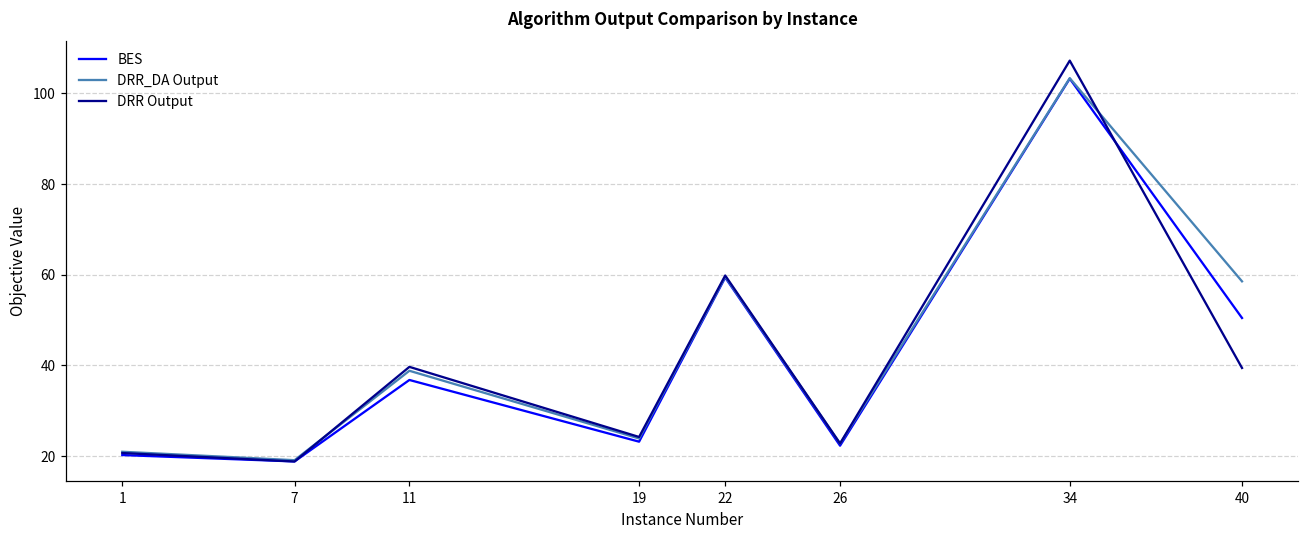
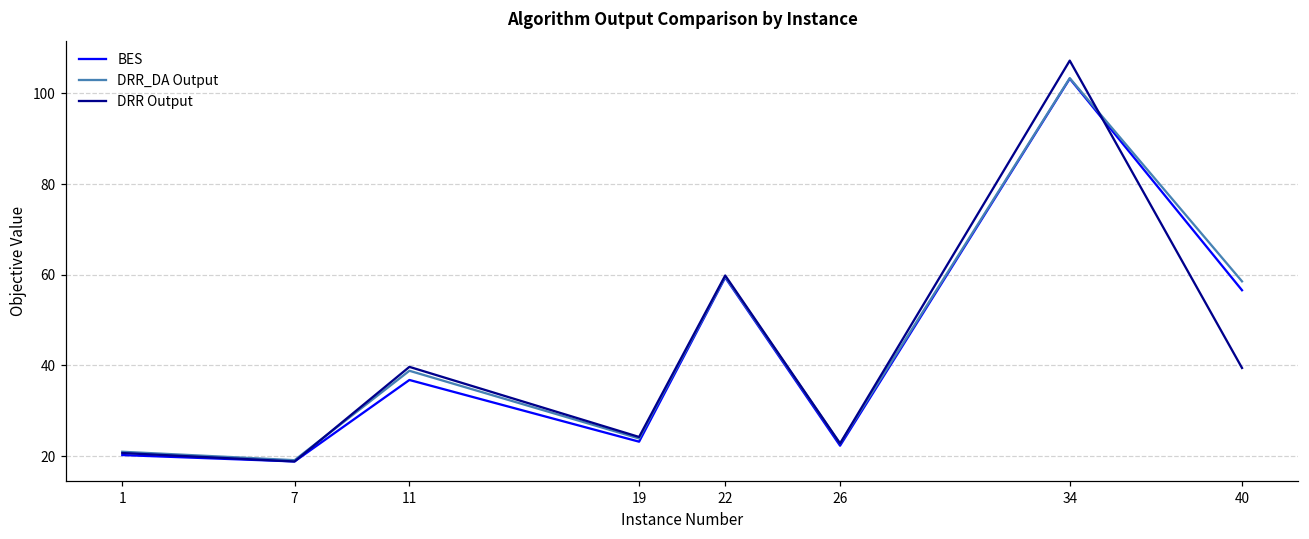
  {
    "BES": {
      "11": 37,
      "19": 23,
-     "40": 50
+     "40": 57
    },
    "DRR_DA Output": {
      "11": 39,
      "40": 59
    },
    "DRR Output": {
      "11": 40,
      "34": 107,
      "40": 39
    }
  }
